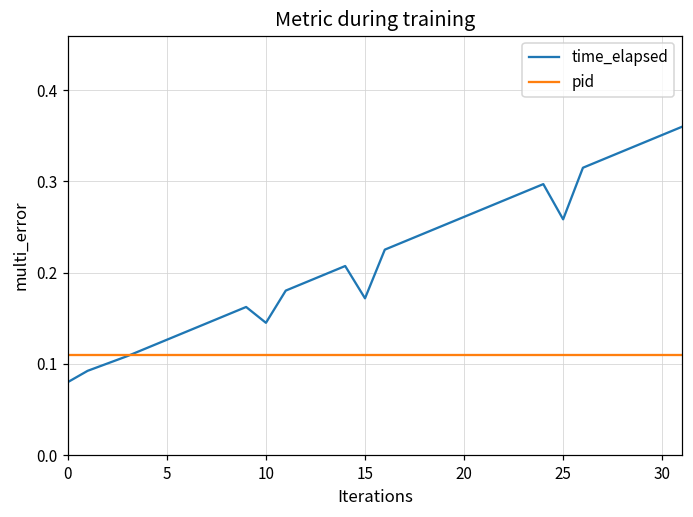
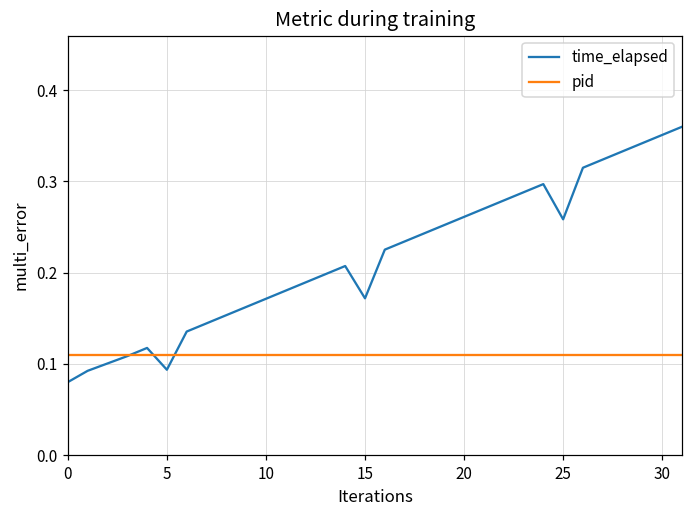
  {
    "time_elapsed": {
      "0": 0.08,
-     "5": 0.13,
-     "10": 0.15,
+     "5": 0.09,
+     "10": 0.17,
      "15": 0.17,
      "20": 0.26,
      "25": 0.26,
      "30": 0.35
    },
    "pid": {
      "0": 0.11,
      "5": 0.11,
      "10": 0.11,
      "15": 0.11,
      "20": 0.11,
      "25": 0.11,
      "30": 0.11
    }
  }
